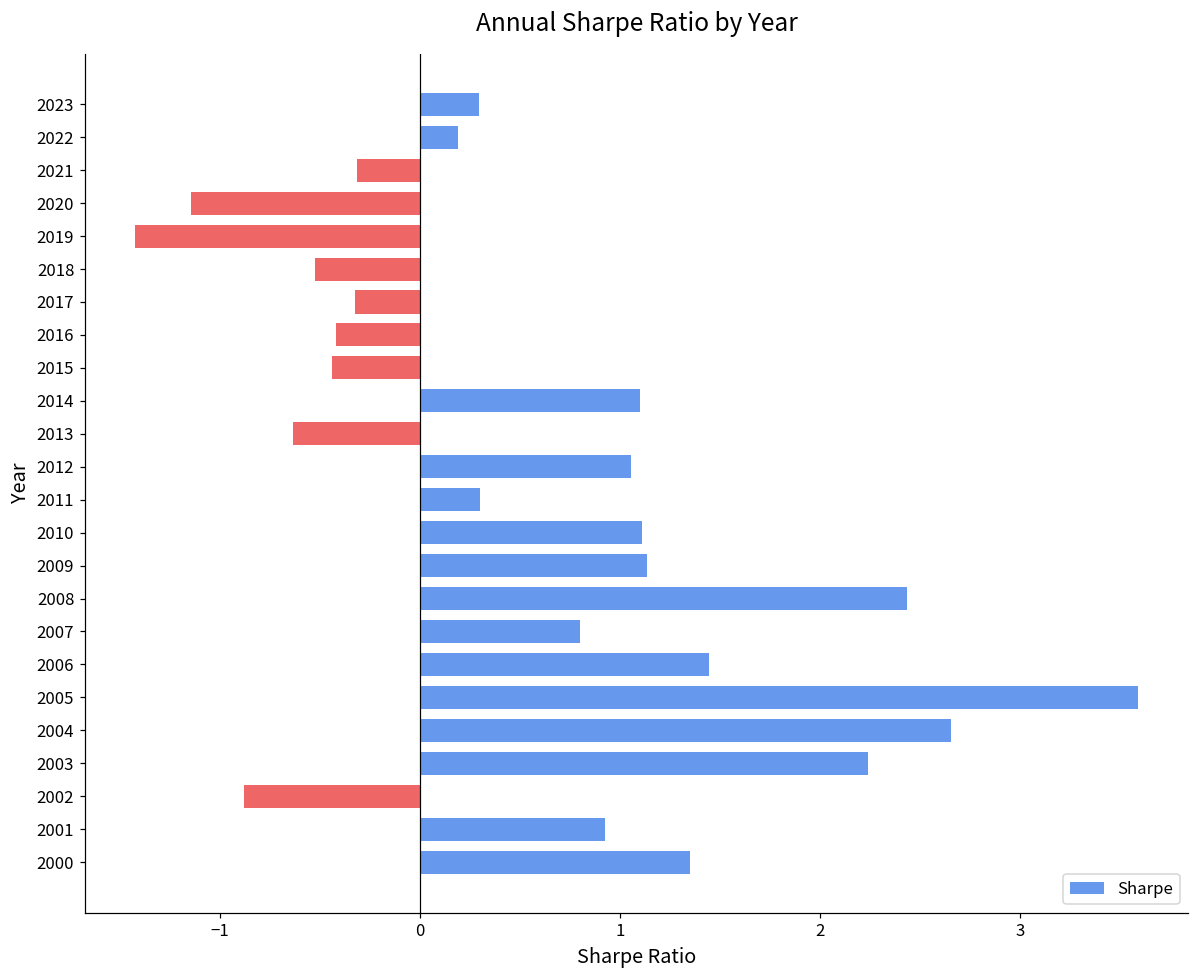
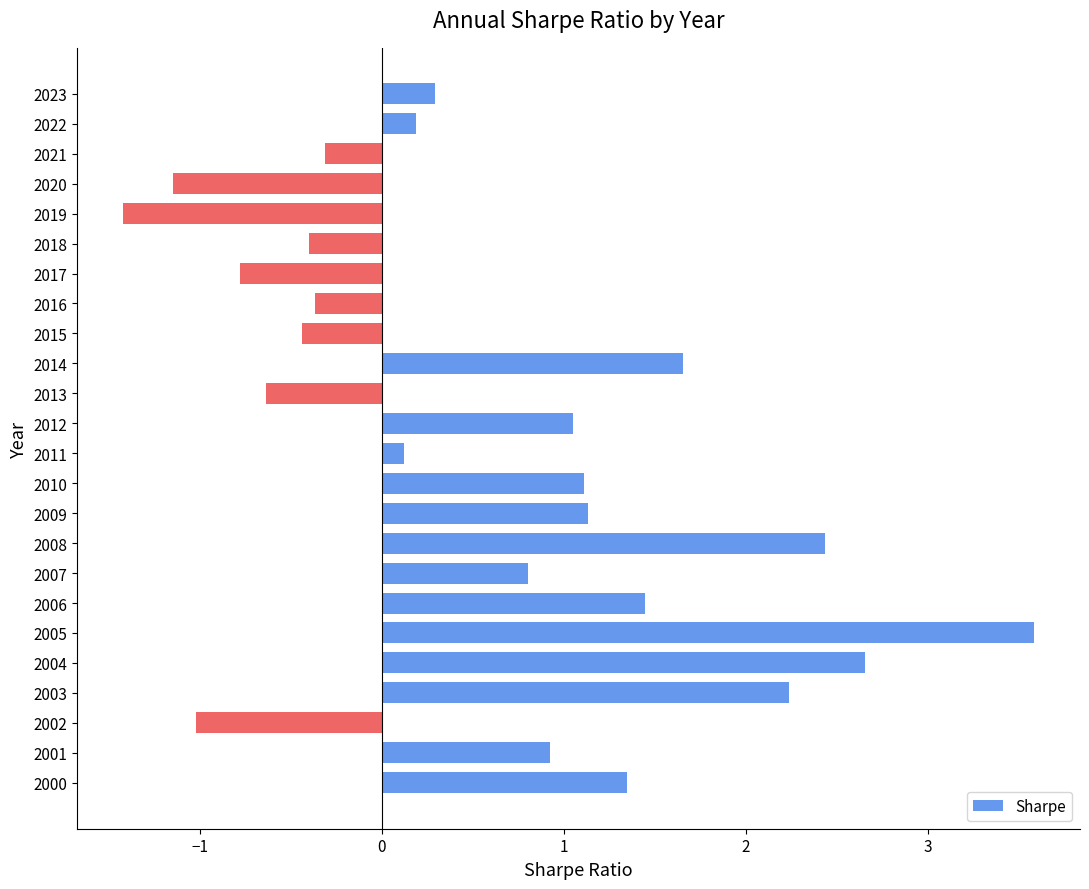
  {
    "2023": 0.29,
    "2022": 0.19,
    "2021": -0.31,
    "2020": -1.15,
    "2019": -1.42,
-   "2018": -0.52,
-   "2017": -0.33,
-   "2016": -0.42,
+   "2018": -0.40,
+   "2017": -0.78,
+   "2016": -0.37,
    "2015": -0.44,
-   "2014": 1.10,
+   "2014": 1.66,
    "2013": -0.63,
    "2012": 1.05,
-   "2011": 0.30,
+   "2011": 0.12,
    "2010": 1.11,
    "2009": 1.13,
    "2008": 2.43,
    "2007": 0.80,
    "2006": 1.45,
    "2005": 3.59,
    "2004": 2.65,
    "2003": 2.24,
-   "2002": -0.88,
+   "2002": -1.02,
    "2001": 0.92,
    "2000": 1.35
  }
